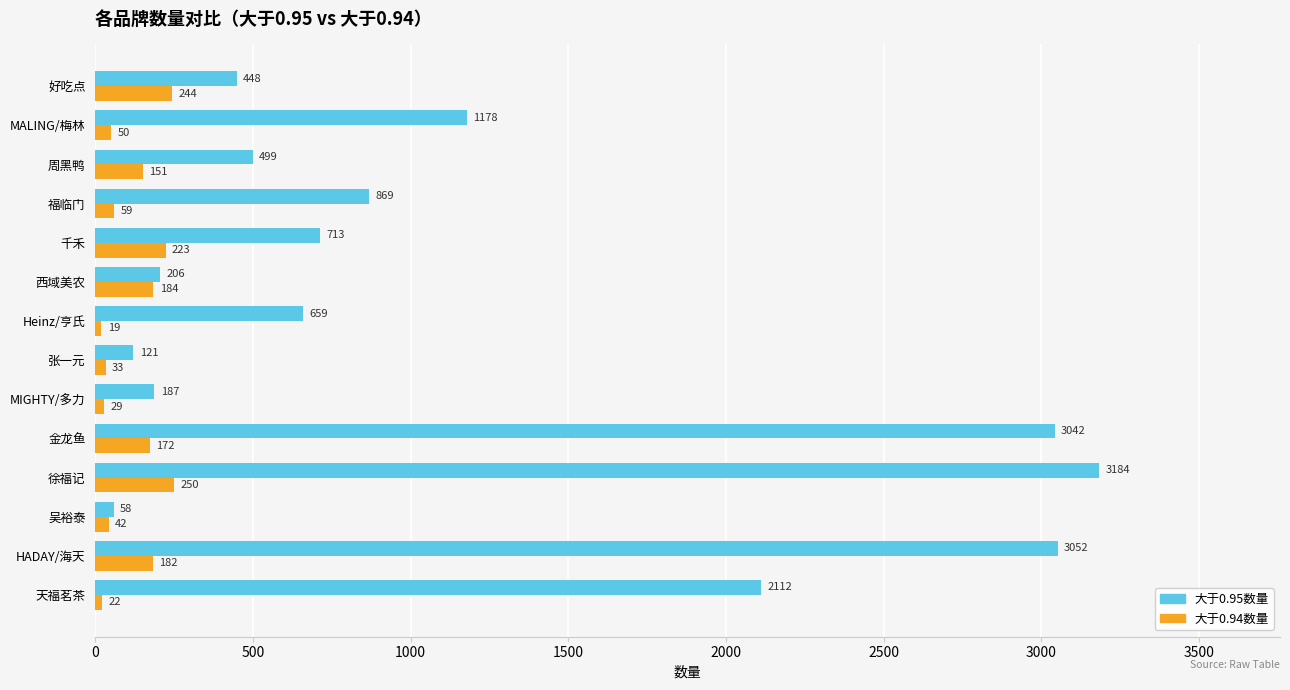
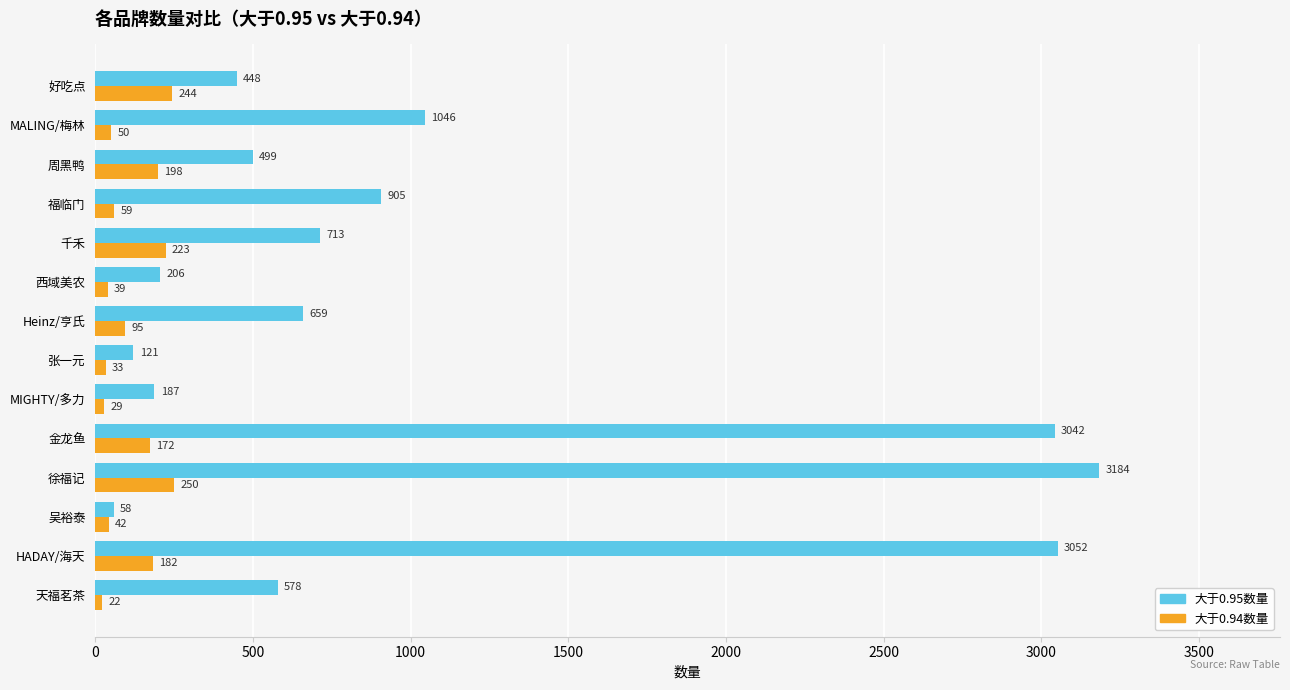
  {
    "大于0.95数量": {
      "好吃点": 448,
-     "MALING/梅林": 1178,
+     "MALING/梅林": 1046,
      "周黑鸭": 499,
-     "福临门": 869,
+     "福临门": 905,
      "千禾": 713,
      "西域美农": 206,
      "Heinz/亨氏": 659,
      "张一元": 121,
      "MIGHTY/多力": 187,
      "金龙鱼": 3042,
      "徐福记": 3184,
      "吴裕泰": 58,
      "HADAY/海天": 3052,
-     "天福茗茶": 2112
+     "天福茗茶": 578
    },
    "大于0.94数量": {
      "好吃点": 244,
      "MALING/梅林": 50,
-     "周黑鸭": 151,
+     "周黑鸭": 198,
      "福临门": 59,
      "千禾": 223,
-     "西域美农": 184,
-     "Heinz/亨氏": 19,
+     "西域美农": 39,
+     "Heinz/亨氏": 95,
      "张一元": 33,
      "MIGHTY/多力": 29,
      "金龙鱼": 172,
      "徐福记": 250,
      "吴裕泰": 42,
      "HADAY/海天": 182,
      "天福茗茶": 22
    }
  }
